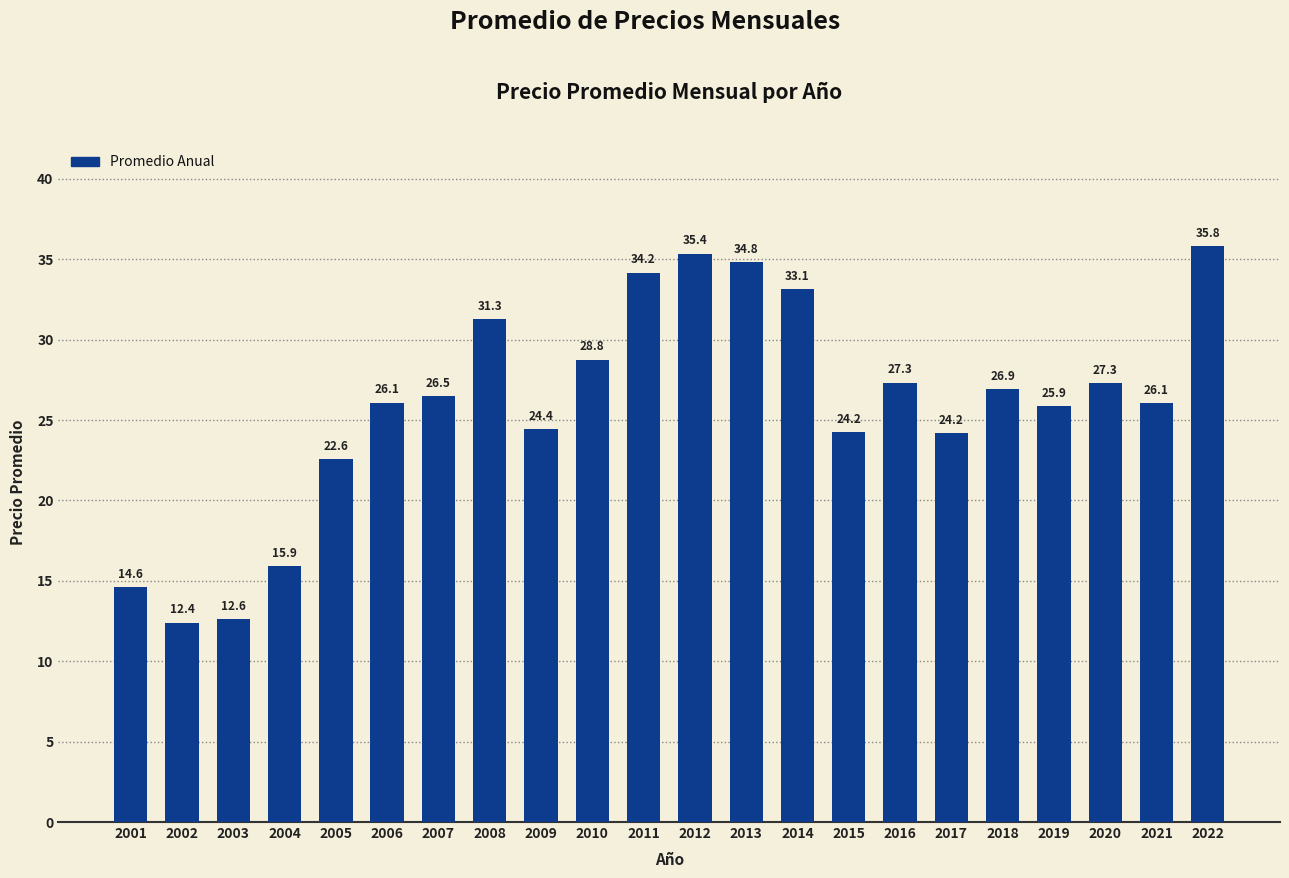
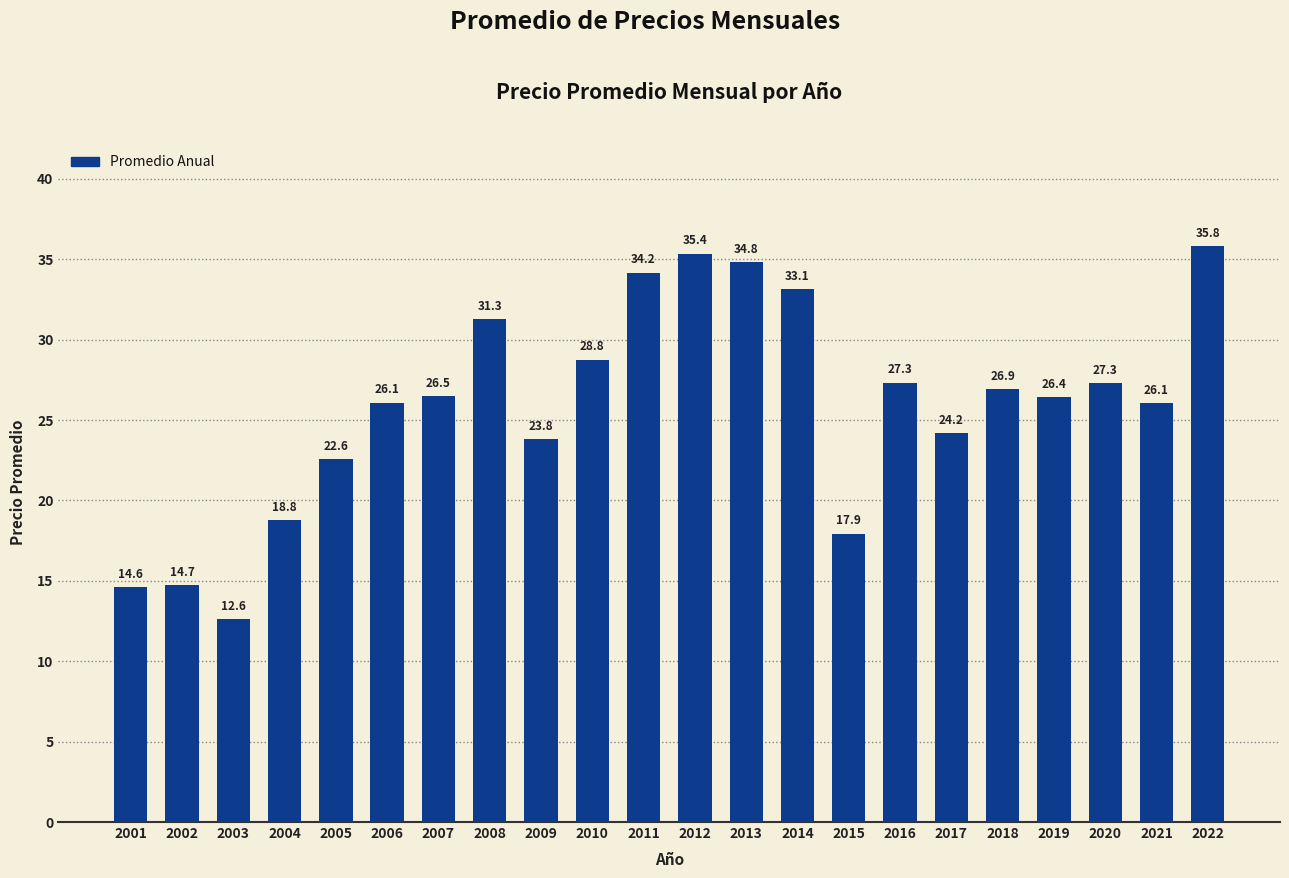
  {
    "2001": 14.6,
-   "2002": 12.4,
+   "2002": 14.7,
    "2003": 12.6,
-   "2004": 15.9,
+   "2004": 18.8,
    "2005": 22.6,
    "2006": 26.1,
    "2007": 26.5,
    "2008": 31.3,
-   "2009": 24.4,
+   "2009": 23.8,
    "2010": 28.8,
    "2011": 34.2,
    "2012": 35.4,
    "2013": 34.8,
    "2014": 33.1,
-   "2015": 24.2,
+   "2015": 17.9,
    "2016": 27.3,
    "2017": 24.2,
    "2018": 26.9,
-   "2019": 25.9,
+   "2019": 26.4,
    "2020": 27.3,
    "2021": 26.1,
    "2022": 35.8
  }
